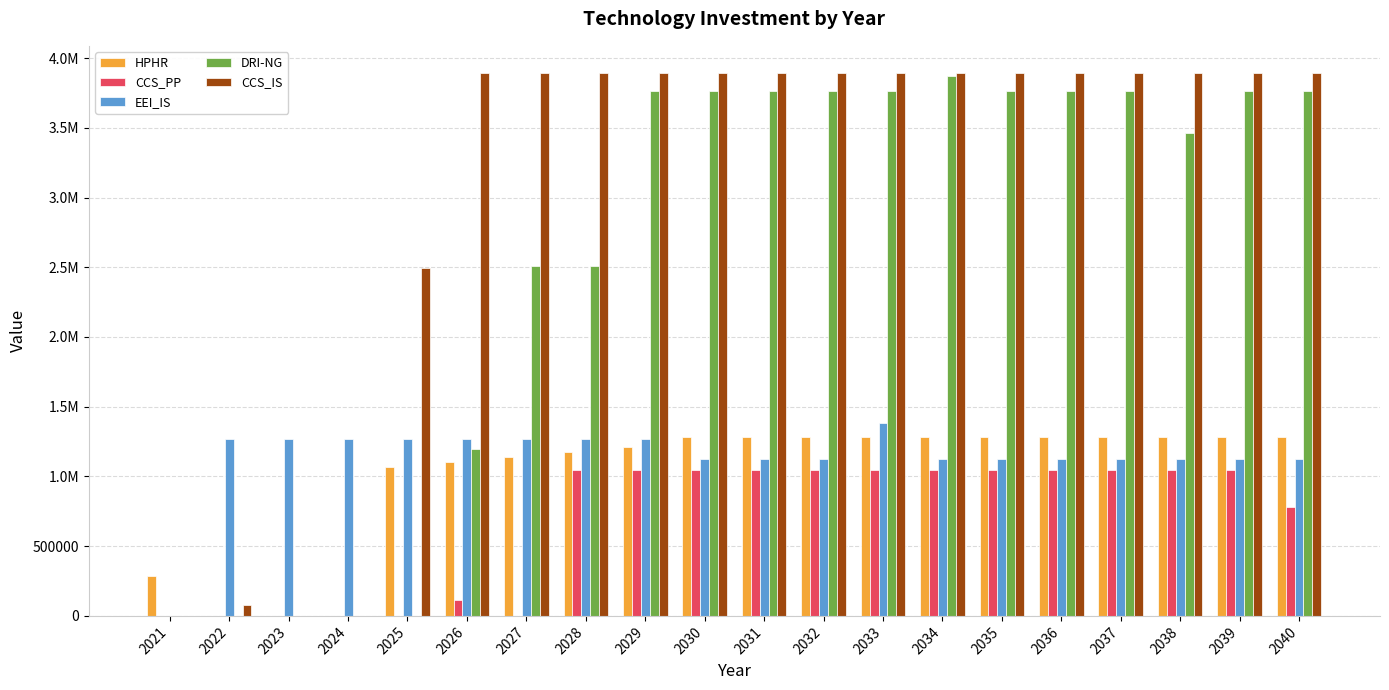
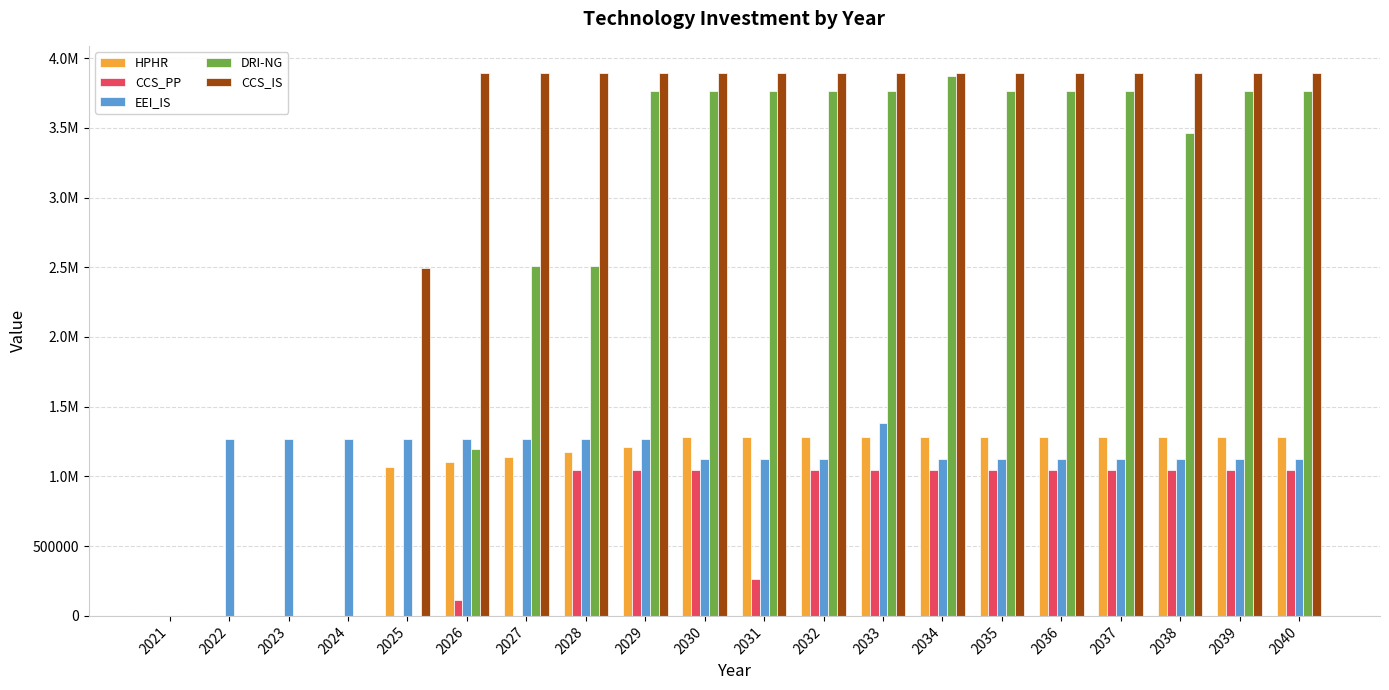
  {
    "HPHR": {
-     "2021": 290000,
+     "2021": 0,
      "2022": 0,
      "2023": 0,
      "2024": 0,
      "2025": 1070000,
      "2026": 1110000,
      "2027": 1140000,
      "2028": 1180000,
      "2029": 1210000,
      "2030": 1280000,
      "2031": 1280000,
      "2032": 1280000,
      "2033": 1280000,
      "2034": 1280000,
      "2035": 1280000,
      "2036": 1280000,
      "2037": 1280000,
      "2038": 1280000,
      "2039": 1280000,
      "2040": 1280000
    },
    "CCS_PP": {
      "2021": 0,
      "2022": 0,
      "2023": 0,
      "2024": 0,
      "2025": 0,
      "2026": 110000,
      "2027": 0,
      "2028": 1050000,
      "2029": 1050000,
      "2030": 1050000,
-     "2031": 1050000,
+     "2031": 270000,
      "2032": 1050000,
      "2033": 1050000,
      "2034": 1050000,
      "2035": 1050000,
      "2036": 1050000,
      "2037": 1050000,
      "2038": 1050000,
      "2039": 1050000,
-     "2040": 780000
+     "2040": 1050000
    },
    "EEI_IS": {
      "2021": 0,
      "2022": 1270000,
      "2023": 1270000,
      "2024": 1270000,
      "2025": 1270000,
      "2026": 1270000,
      "2027": 1270000,
      "2028": 1270000,
      "2029": 1270000,
      "2030": 1120000,
      "2031": 1120000,
      "2032": 1120000,
      "2033": 1380000,
      "2034": 1120000,
      "2035": 1120000,
      "2036": 1120000,
      "2037": 1120000,
      "2038": 1120000,
      "2039": 1120000,
      "2040": 1120000
    },
    "DRI-NG": {
      "2021": 0,
      "2022": 0,
      "2023": 0,
      "2024": 0,
      "2025": 0,
      "2026": 1200000,
      "2027": 2510000,
      "2028": 2510000,
      "2029": 3770000,
      "2030": 3770000,
      "2031": 3770000,
      "2032": 3770000,
      "2033": 3770000,
      "2034": 3870000,
      "2035": 3770000,
      "2036": 3770000,
      "2037": 3770000,
      "2038": 3460000,
      "2039": 3770000,
      "2040": 3770000
    },
    "CCS_IS": {
      "2021": 0,
-     "2022": 80000,
+     "2022": 0,
      "2023": 0,
      "2024": 0,
      "2025": 2490000,
      "2026": 3890000,
      "2027": 3890000,
      "2028": 3890000,
      "2029": 3890000,
      "2030": 3890000,
      "2031": 3890000,
      "2032": 3890000,
      "2033": 3890000,
      "2034": 3890000,
      "2035": 3890000,
      "2036": 3890000,
      "2037": 3890000,
      "2038": 3890000,
      "2039": 3890000,
      "2040": 3890000
    }
  }
